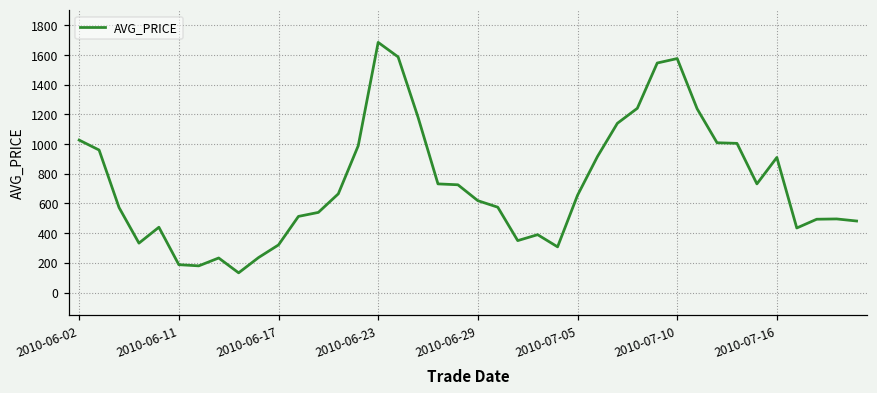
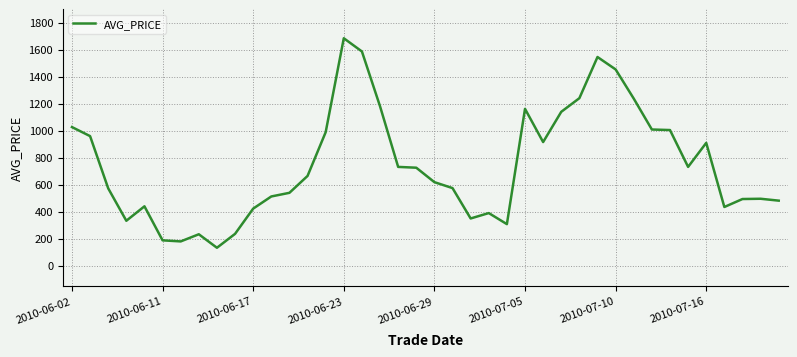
  {
    "2010-06-02": 1030,
    "2010-06-11": 190,
-   "2010-06-17": 320,
+   "2010-06-17": 420,
    "2010-06-23": 1690,
    "2010-06-29": 620,
-   "2010-07-05": 660,
-   "2010-07-10": 1580,
+   "2010-07-05": 1160,
+   "2010-07-10": 1450,
    "2010-07-16": 910
  }
